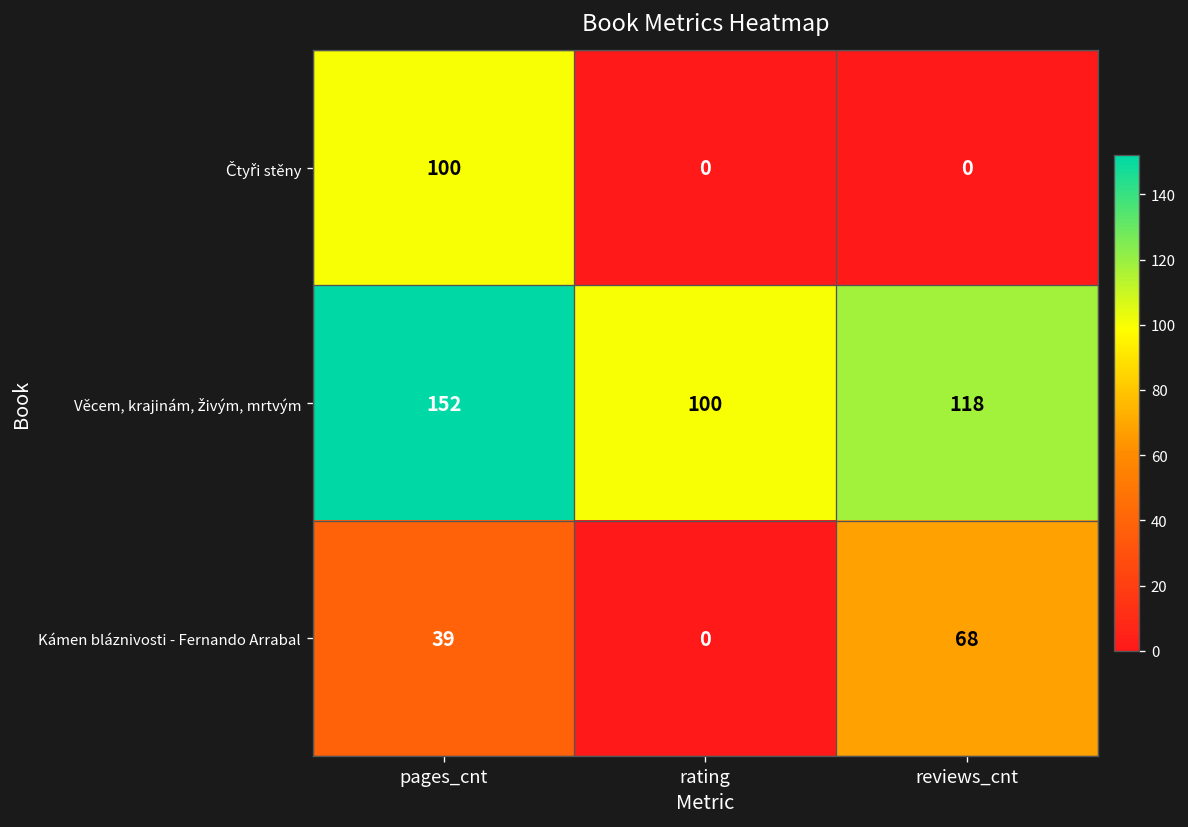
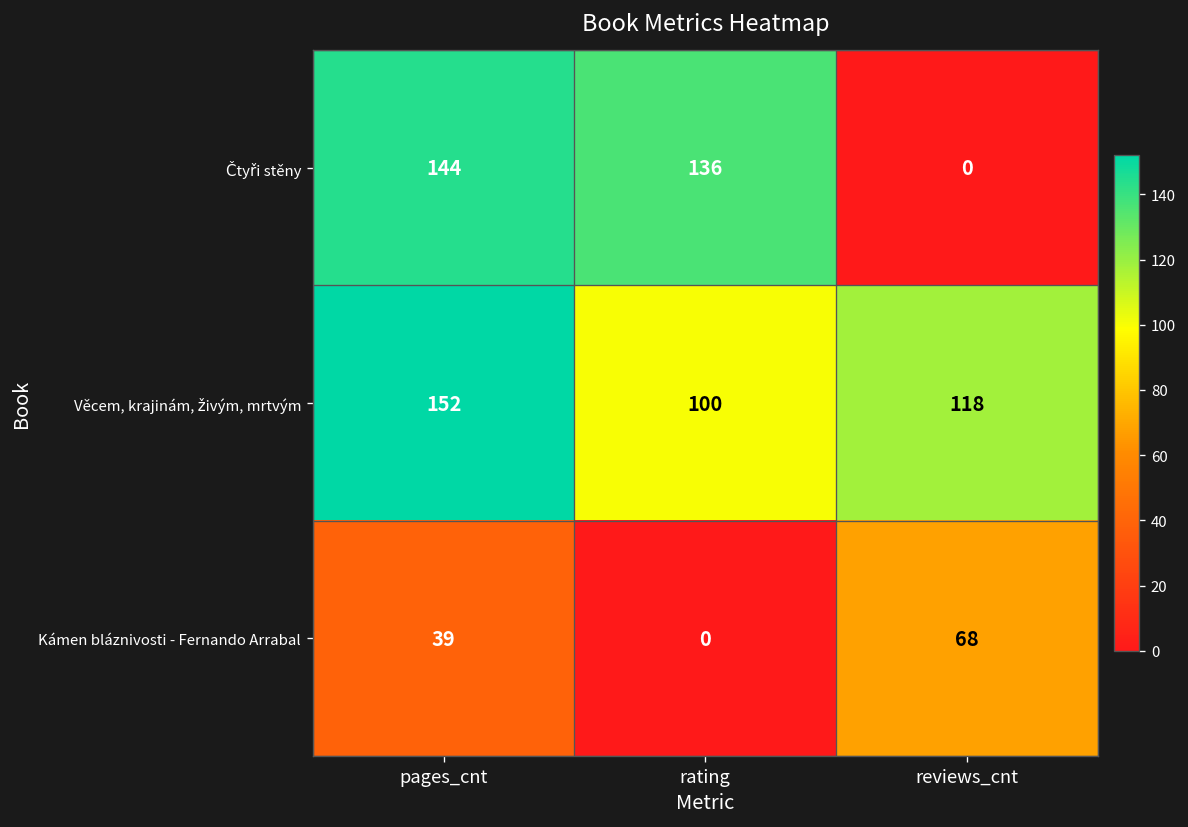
  {
    "Čtyři stěny": {
-     "pages_cnt": 100,
-     "rating": 0,
+     "pages_cnt": 144,
+     "rating": 136,
      "reviews_cnt": 0
    },
    "Věcem, krajinám, živým, mrtvým": {
      "pages_cnt": 152,
      "rating": 100,
      "reviews_cnt": 118
    },
    "Kámen bláznivosti - Fernando Arrabal": {
      "pages_cnt": 39,
      "rating": 0,
      "reviews_cnt": 68
    }
  }
